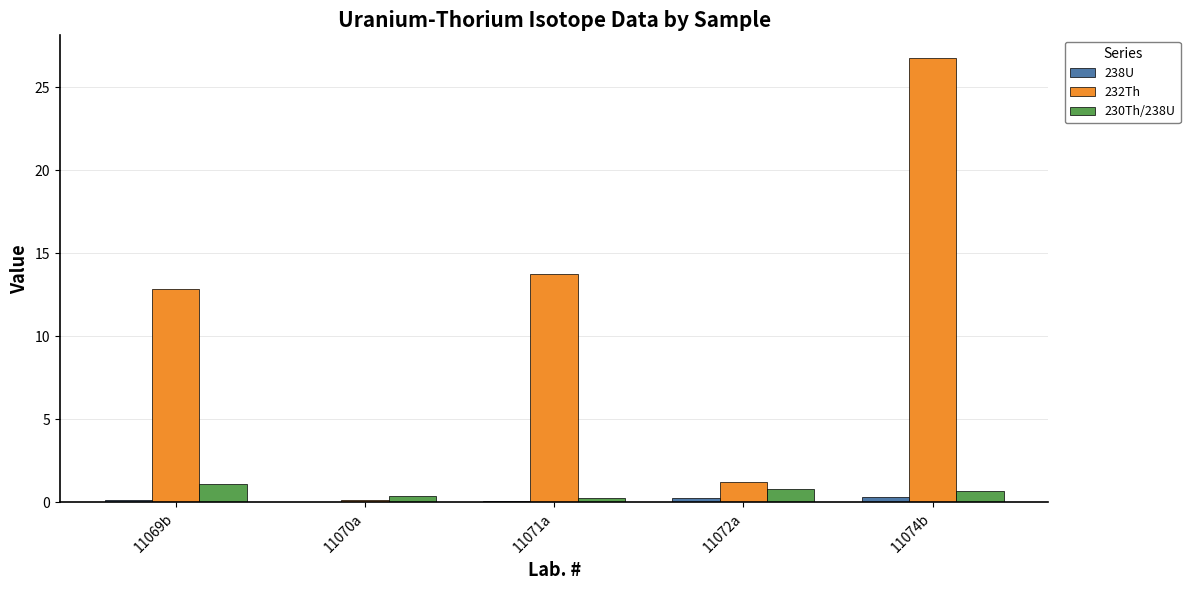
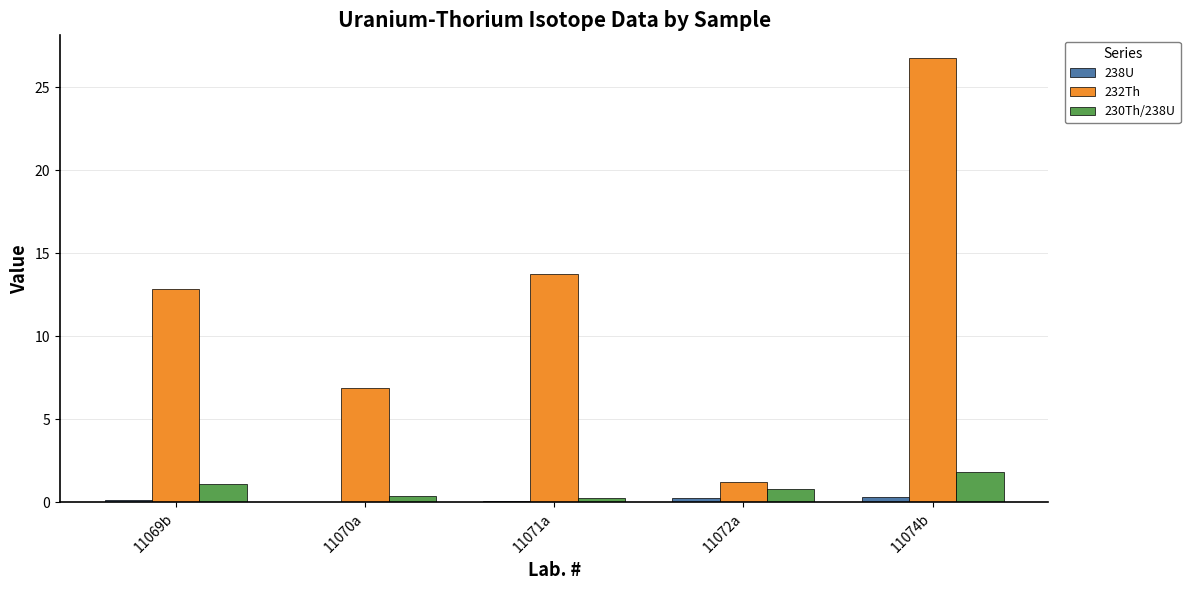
  {
    "238U": {
      "11069b": 0.2,
      "11072a": 0.3,
      "11074b": 0.3
    },
    "232Th": {
      "11069b": 12.9,
-     "11070a": 0.1,
+     "11070a": 6.9,
      "11071a": 13.8,
      "11072a": 1.2,
      "11074b": 26.8
    },
    "230Th/238U": {
      "11069b": 1.1,
      "11070a": 0.4,
      "11071a": 0.3,
      "11072a": 0.8,
-     "11074b": 0.7
+     "11074b": 1.8
    }
  }
